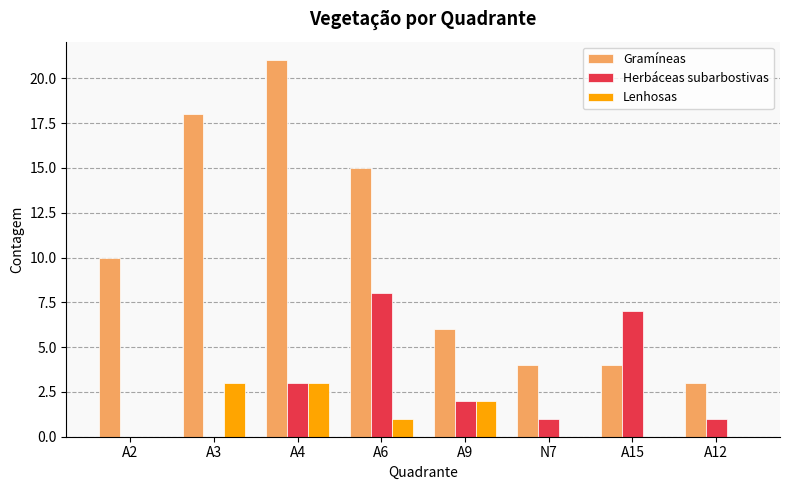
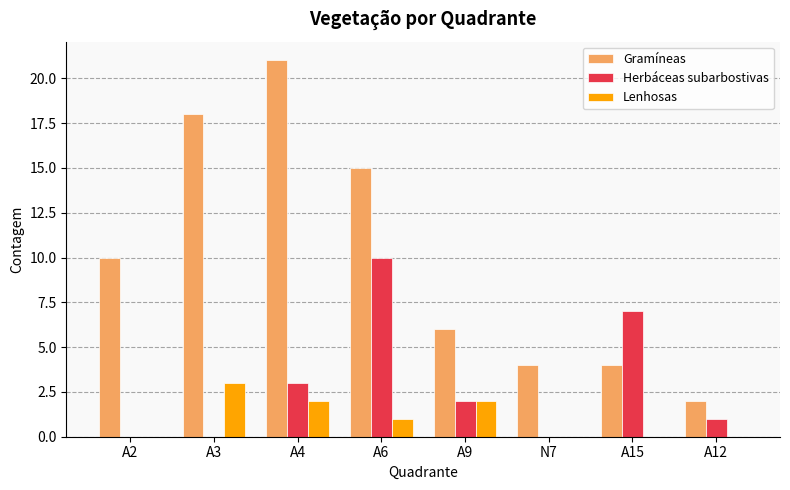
  {
    "Gramíneas": {
      "A2": 10,
      "A3": 18,
      "A4": 21,
      "A6": 15,
      "A9": 6,
      "N7": 4,
      "A15": 4,
-     "A12": 3
+     "A12": 2
    },
    "Herbáceas subarbostivas": {
      "A2": 0,
      "A3": 0,
      "A4": 3,
-     "A6": 8,
+     "A6": 10,
      "A9": 2,
-     "N7": 1,
+     "N7": 0,
      "A15": 7,
      "A12": 1
    },
    "Lenhosas": {
      "A2": 0,
      "A3": 3,
-     "A4": 3,
+     "A4": 2,
      "A6": 1,
      "A9": 2,
      "N7": 0,
      "A15": 0,
      "A12": 0
    }
  }
